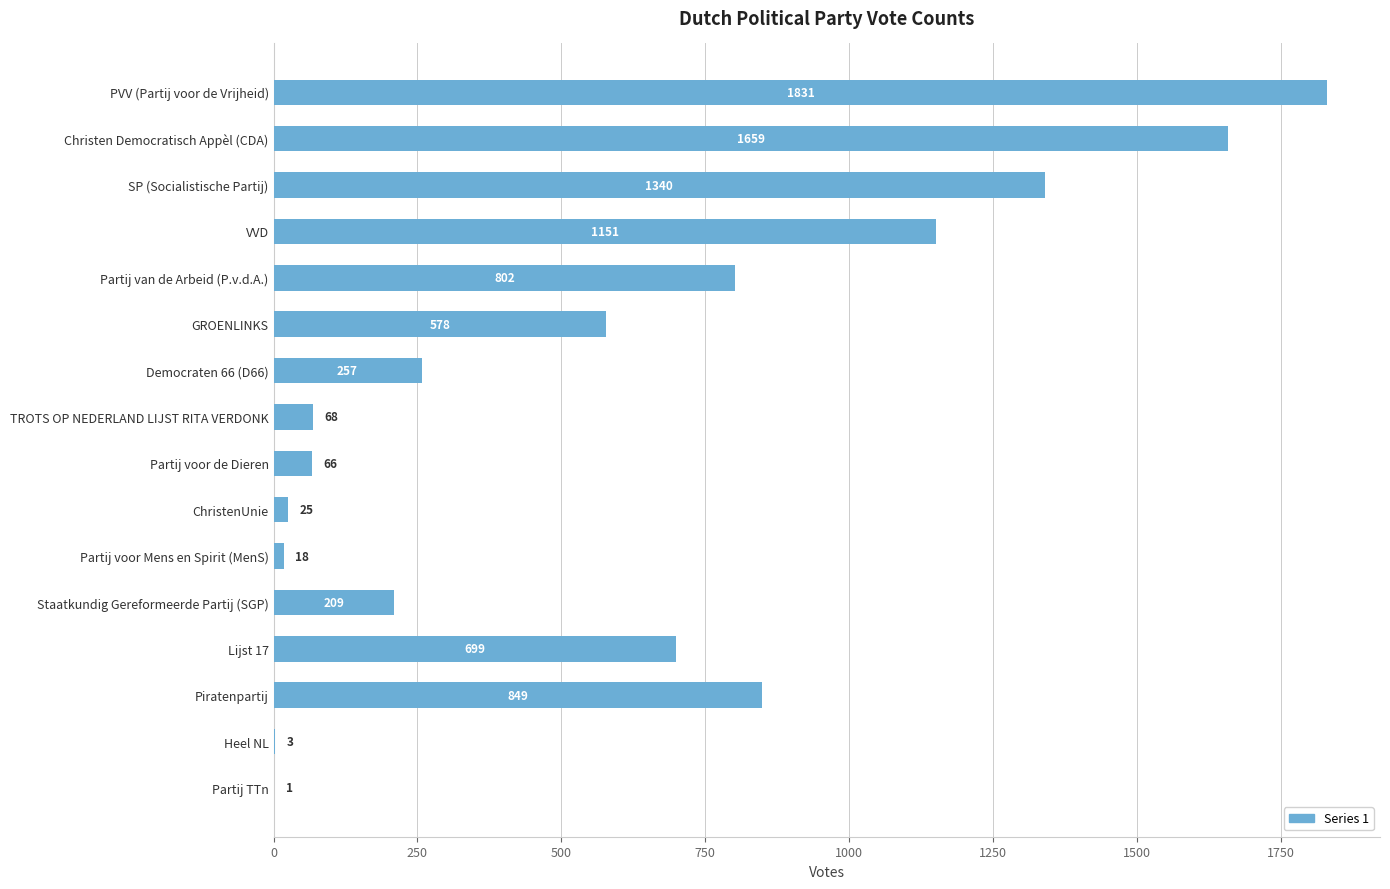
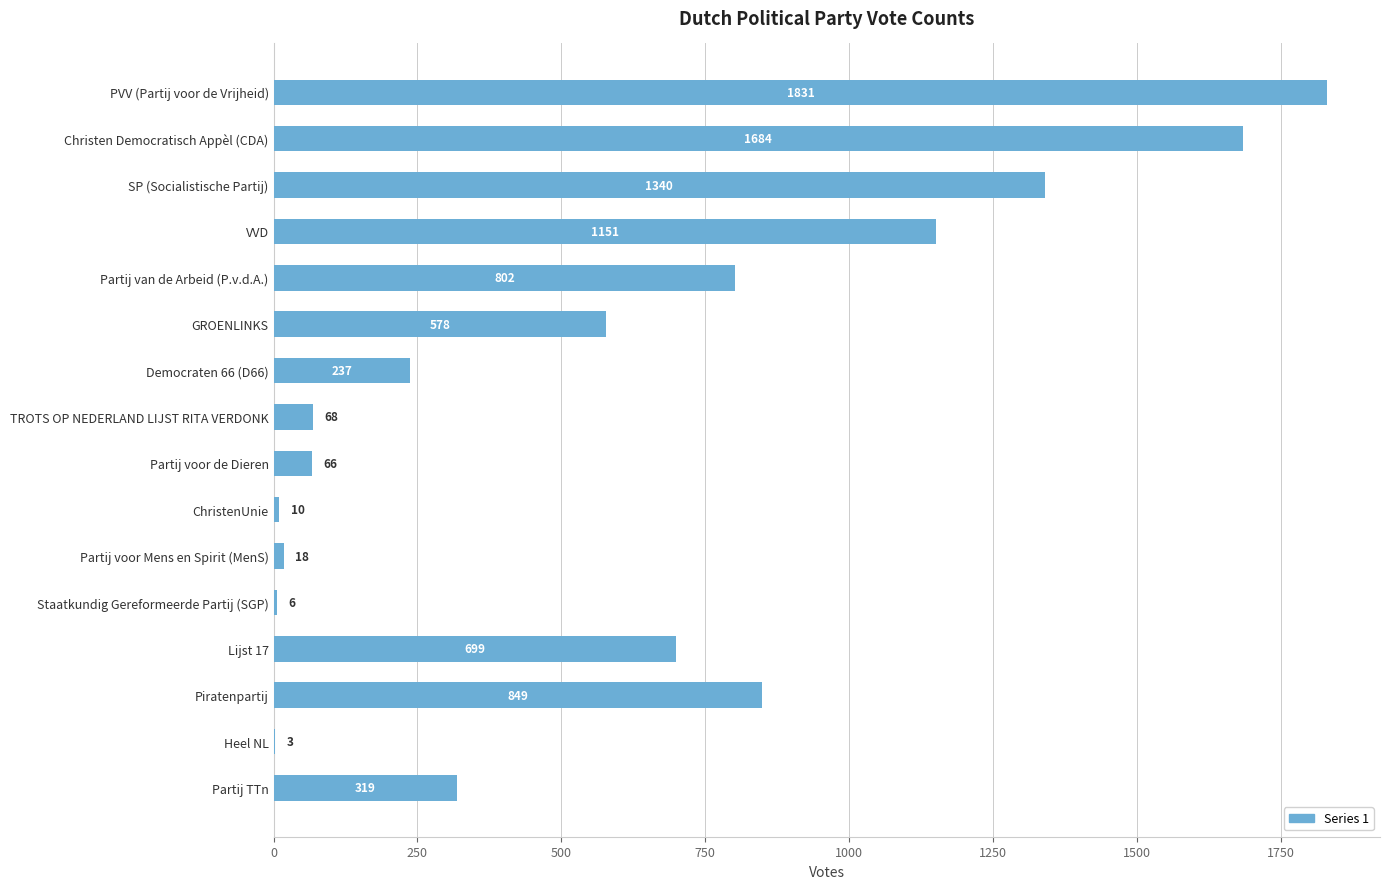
  {
    "PVV (Partij voor de Vrijheid)": 1831,
-   "Christen Democratisch Appèl (CDA)": 1659,
+   "Christen Democratisch Appèl (CDA)": 1684,
    "SP (Socialistische Partij)": 1340,
    "VVD": 1151,
    "Partij van de Arbeid (P.v.d.A.)": 802,
    "GROENLINKS": 578,
-   "Democraten 66 (D66)": 257,
+   "Democraten 66 (D66)": 237,
    "TROTS OP NEDERLAND LIJST RITA VERDONK": 68,
    "Partij voor de Dieren": 66,
-   "ChristenUnie": 25,
+   "ChristenUnie": 10,
    "Partij voor Mens en Spirit (MenS)": 18,
-   "Staatkundig Gereformeerde Partij (SGP)": 209,
+   "Staatkundig Gereformeerde Partij (SGP)": 6,
    "Lijst 17": 699,
    "Piratenpartij": 849,
    "Heel NL": 3,
-   "Partij TTn": 1
+   "Partij TTn": 319
  }
